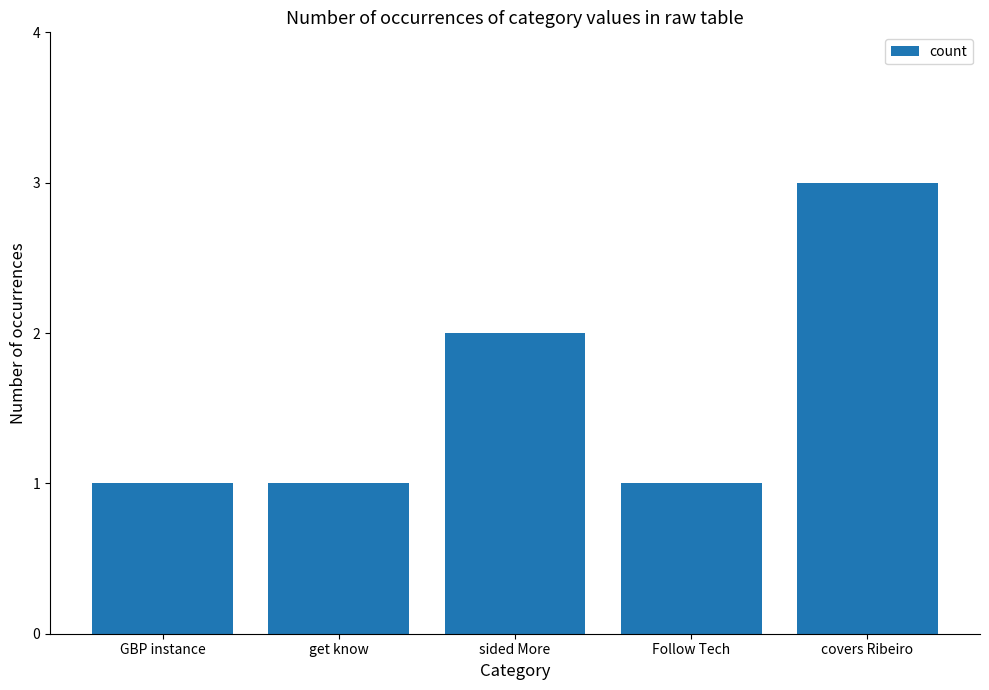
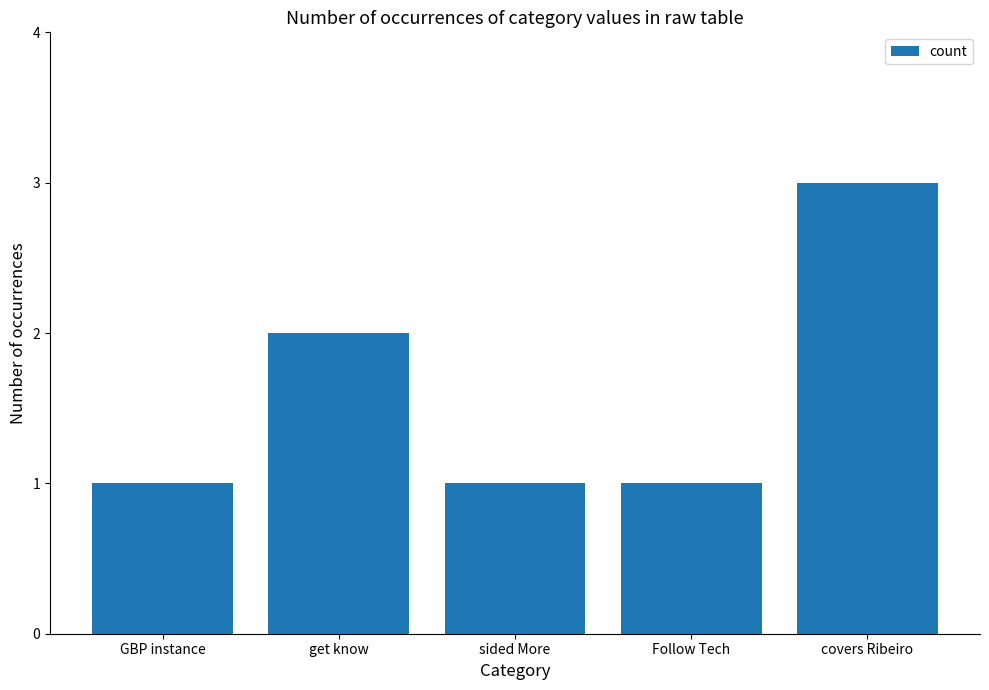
  {
    "GBP instance": 1,
-   "get know": 1,
-   "sided More": 2,
+   "get know": 2,
+   "sided More": 1,
    "Follow Tech": 1,
    "covers Ribeiro": 3
  }
